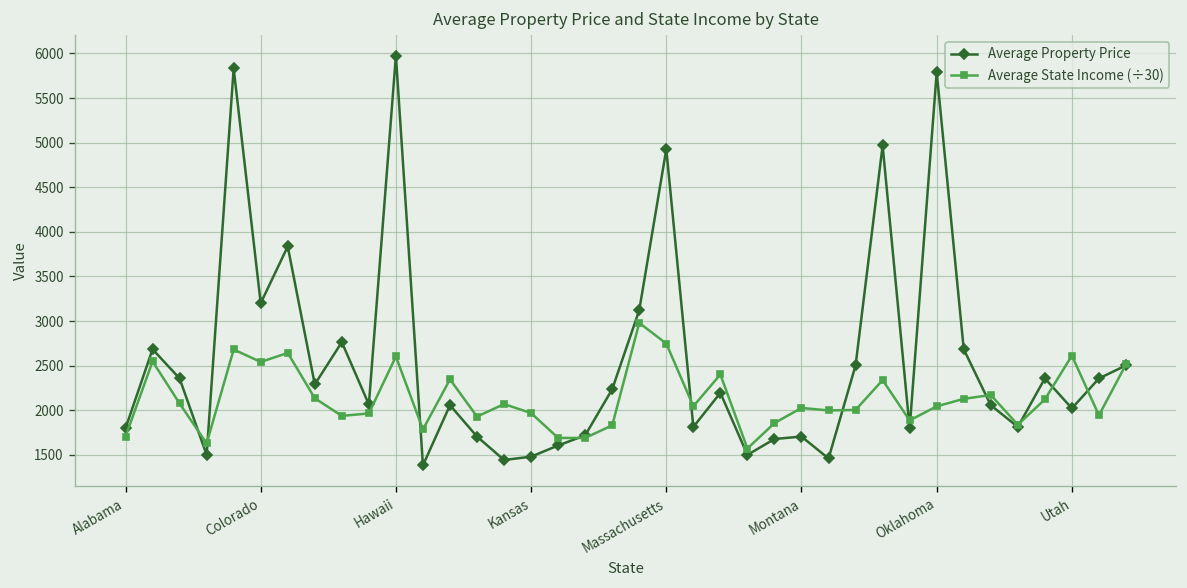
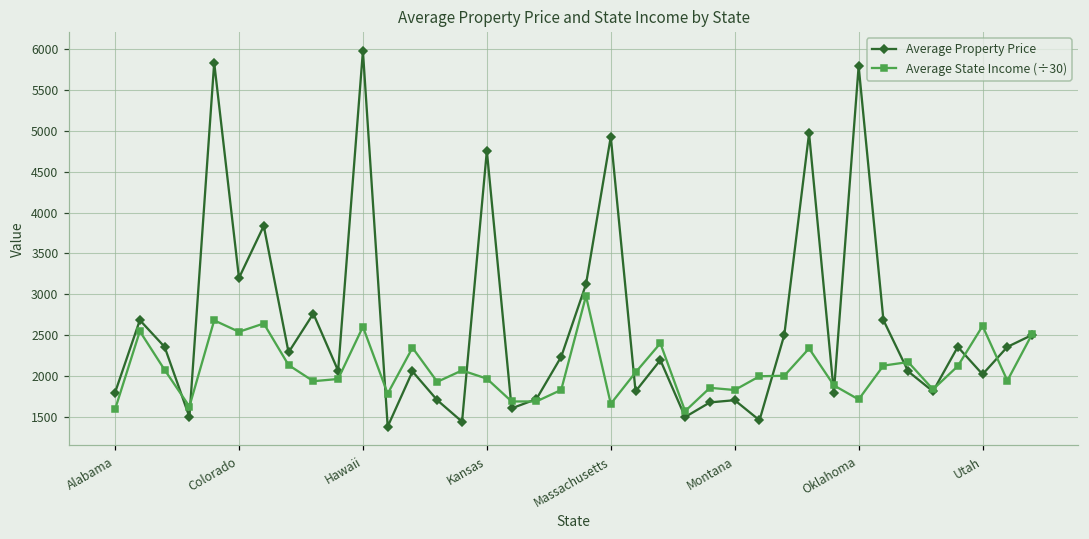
  {
    "Average Property Price": {
      "Alabama": 1800,
      "Colorado": 3200,
      "Hawaii": 6000,
-     "Kansas": 1500,
+     "Kansas": 4800,
      "Massachusetts": 4900,
      "Montana": 1700,
      "Oklahoma": 5800,
      "Utah": 2000
    },
    "Average State Income (÷30)": {
-     "Alabama": 1700,
+     "Alabama": 1600,
      "Colorado": 2500,
      "Hawaii": 2600,
      "Kansas": 2000,
-     "Massachusetts": 2700,
-     "Montana": 2000,
-     "Oklahoma": 2000,
+     "Massachusetts": 1700,
+     "Montana": 1800,
+     "Oklahoma": 1700,
      "Utah": 2600
    }
  }
